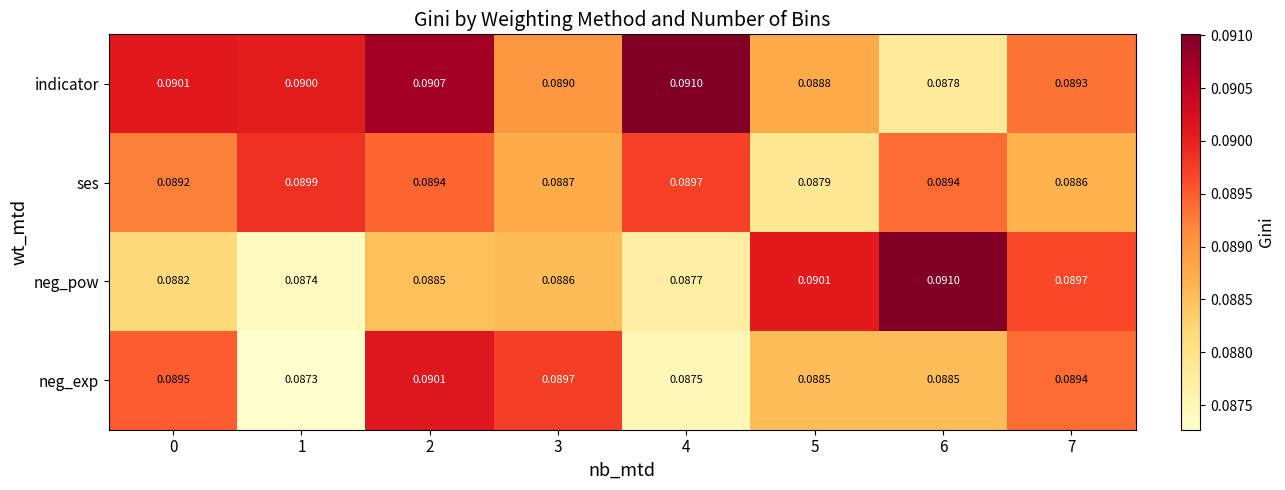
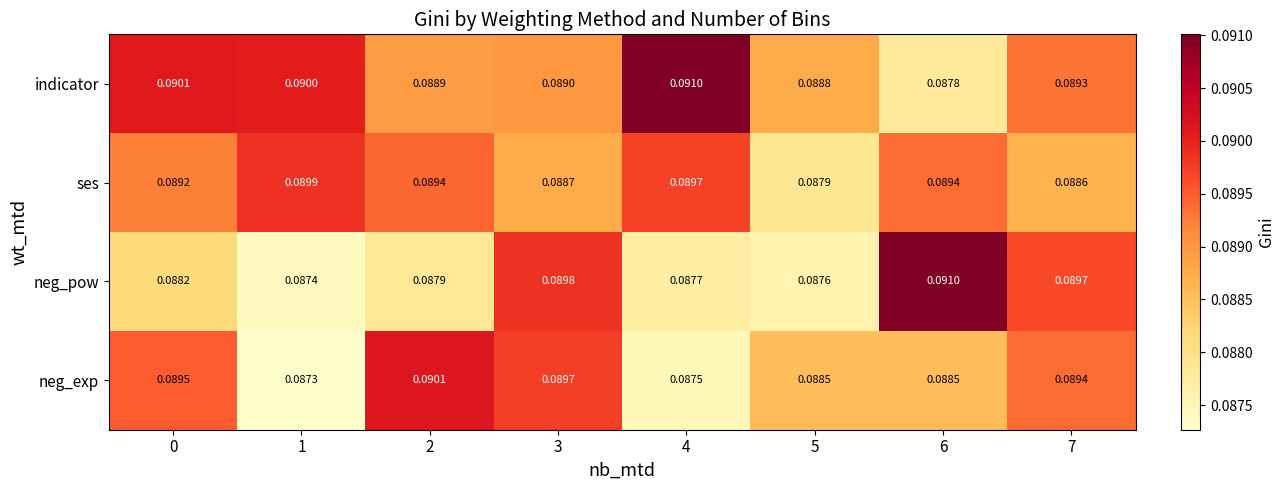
  {
    "indicator": {
      "0": 0.0901,
      "1": 0.0900,
-     "2": 0.0907,
+     "2": 0.0889,
      "3": 0.0890,
      "4": 0.0910,
      "5": 0.0888,
      "6": 0.0878,
      "7": 0.0893
    },
    "ses": {
      "0": 0.0892,
      "1": 0.0899,
      "2": 0.0894,
      "3": 0.0887,
      "4": 0.0897,
      "5": 0.0879,
      "6": 0.0894,
      "7": 0.0886
    },
    "neg_pow": {
      "0": 0.0882,
      "1": 0.0874,
-     "2": 0.0885,
-     "3": 0.0886,
+     "2": 0.0879,
+     "3": 0.0898,
      "4": 0.0877,
-     "5": 0.0901,
+     "5": 0.0876,
      "6": 0.0910,
      "7": 0.0897
    },
    "neg_exp": {
      "0": 0.0895,
      "1": 0.0873,
      "2": 0.0901,
      "3": 0.0897,
      "4": 0.0875,
      "5": 0.0885,
      "6": 0.0885,
      "7": 0.0894
    }
  }
